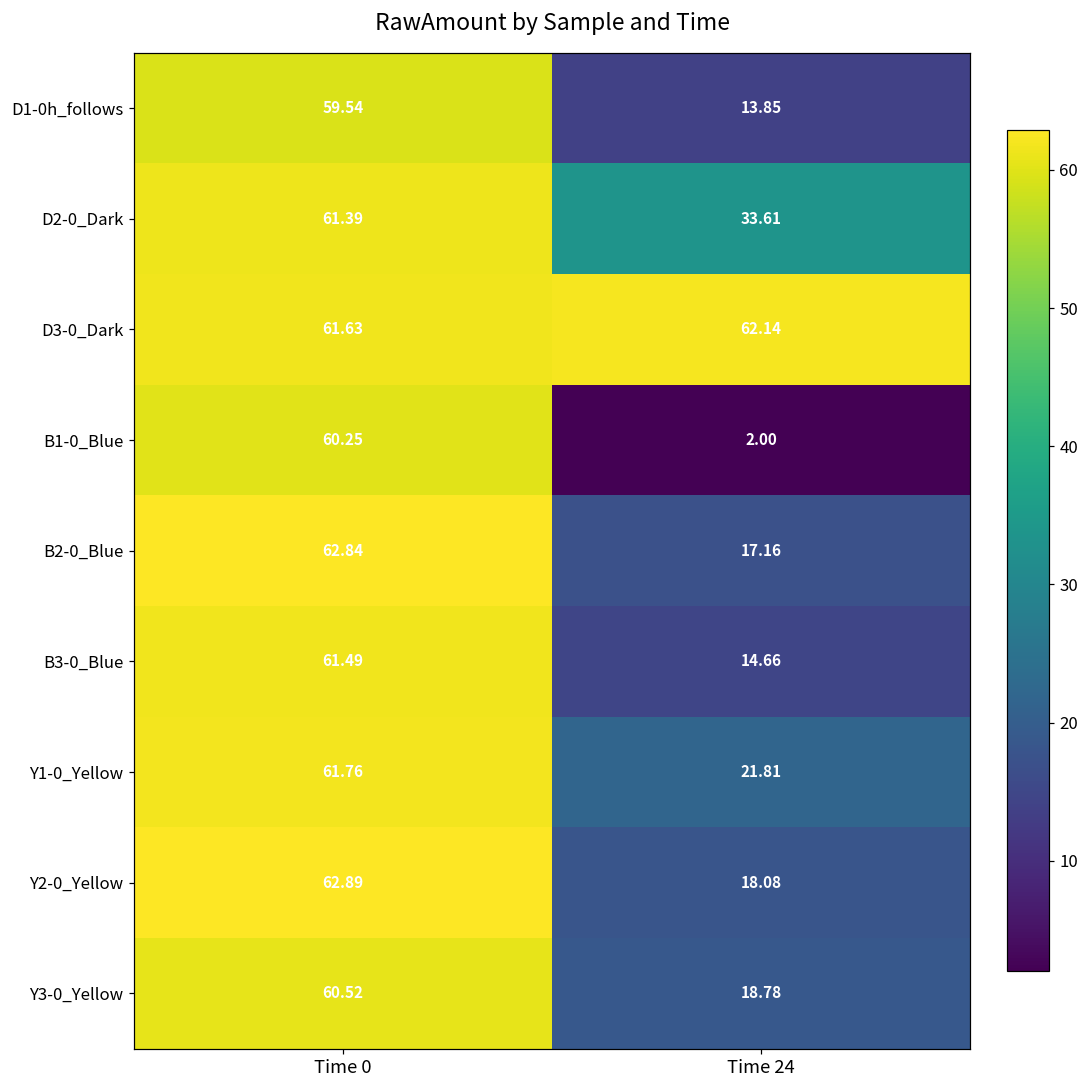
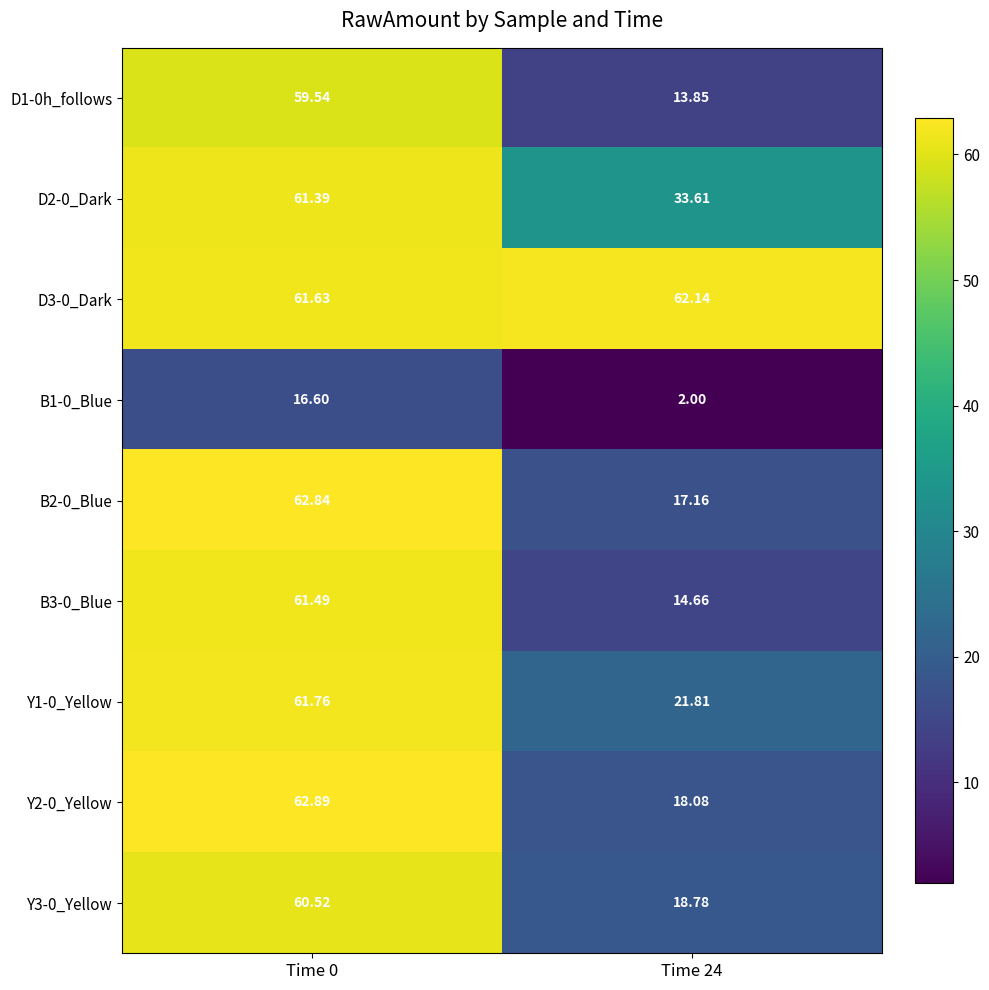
  {
    "D1-0h_follows": {
      "Time 0": 59.54,
      "Time 24": 13.85
    },
    "D2-0_Dark": {
      "Time 0": 61.39,
      "Time 24": 33.61
    },
    "D3-0_Dark": {
      "Time 0": 61.63,
      "Time 24": 62.14
    },
    "B1-0_Blue": {
-     "Time 0": 60.25,
+     "Time 0": 16.60,
      "Time 24": 2.00
    },
    "B2-0_Blue": {
      "Time 0": 62.84,
      "Time 24": 17.16
    },
    "B3-0_Blue": {
      "Time 0": 61.49,
      "Time 24": 14.66
    },
    "Y1-0_Yellow": {
      "Time 0": 61.76,
      "Time 24": 21.81
    },
    "Y2-0_Yellow": {
      "Time 0": 62.89,
      "Time 24": 18.08
    },
    "Y3-0_Yellow": {
      "Time 0": 60.52,
      "Time 24": 18.78
    }
  }
